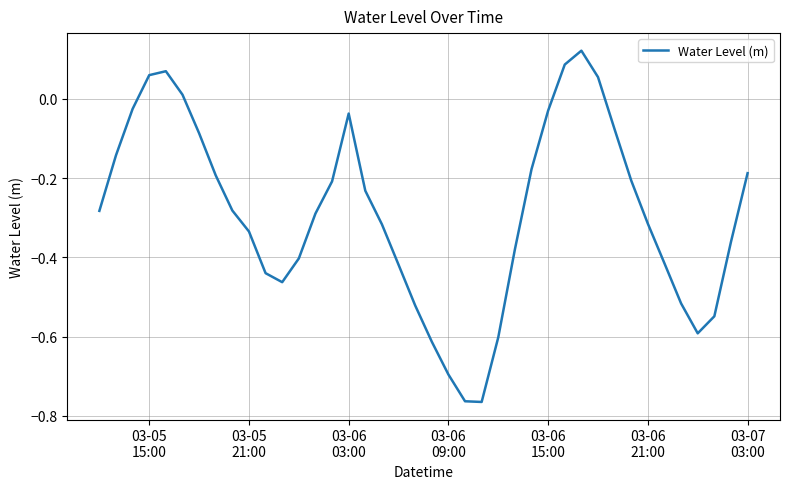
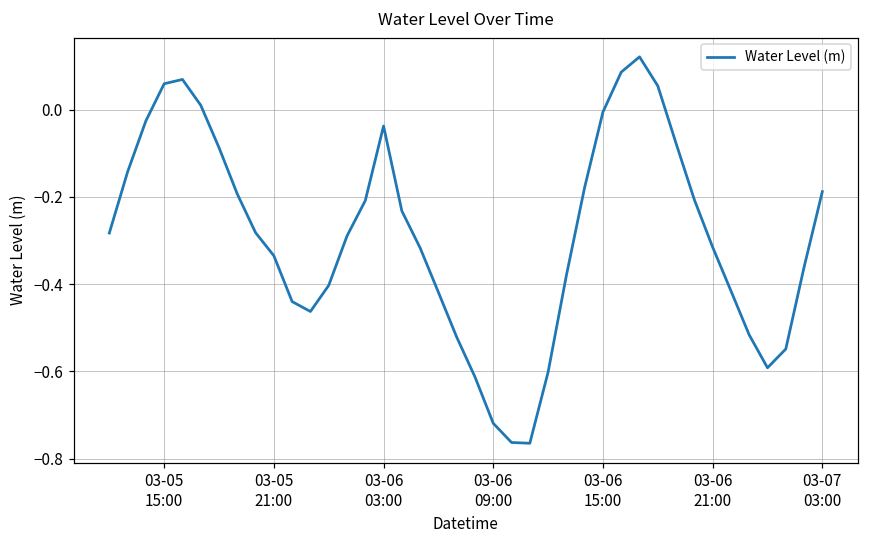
  {
    "03-05 15:00": 0.06,
    "03-05 21:00": -0.33,
    "03-06 03:00": -0.04,
-   "03-06 09:00": -0.70,
-   "03-06 15:00": -0.03,
+   "03-06 09:00": -0.72,
+   "03-06 15:00": -0.01,
    "03-06 21:00": -0.32,
    "03-07 03:00": -0.19
  }
